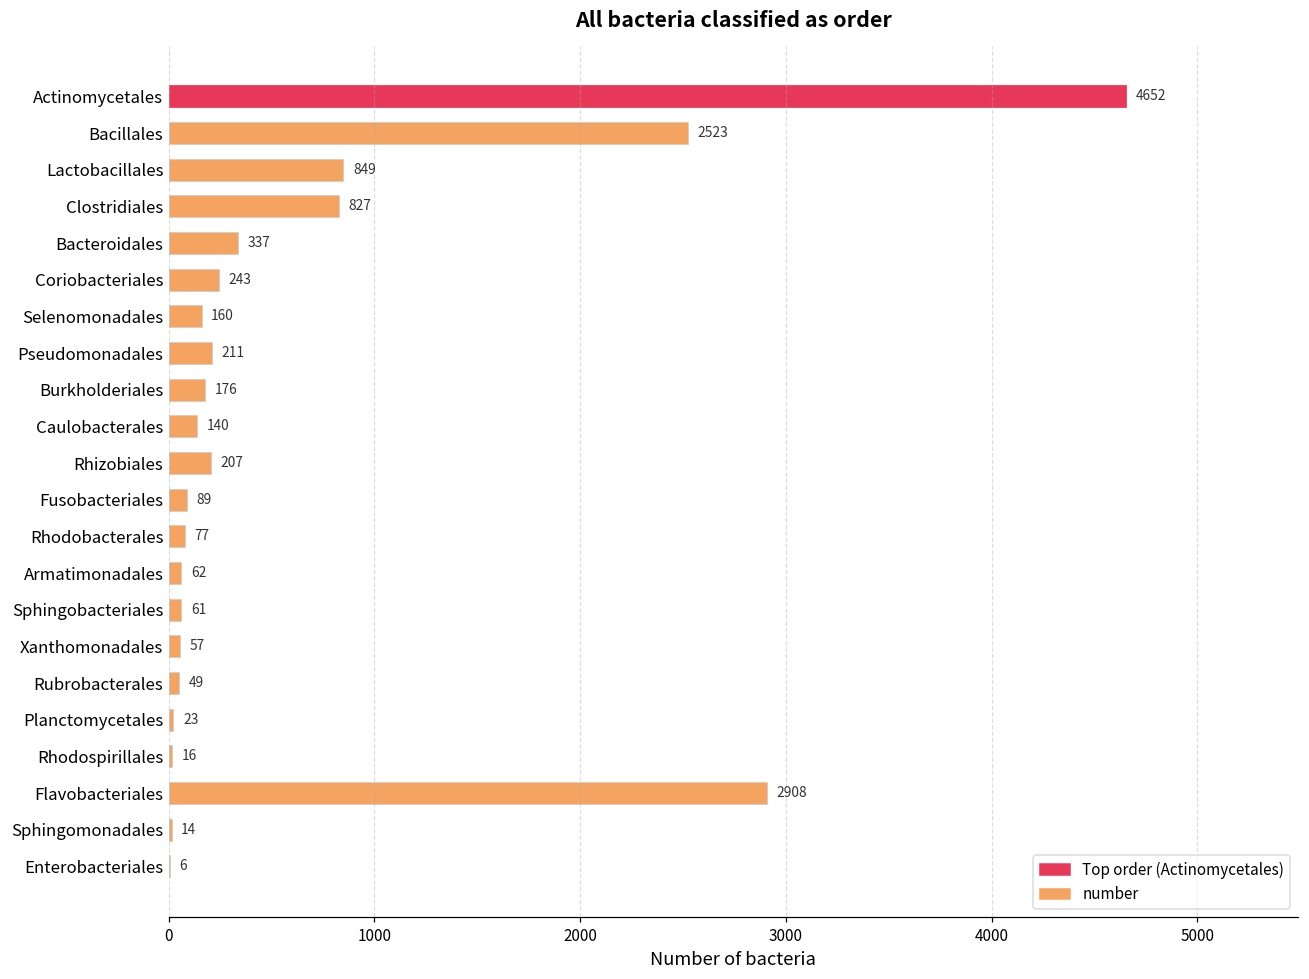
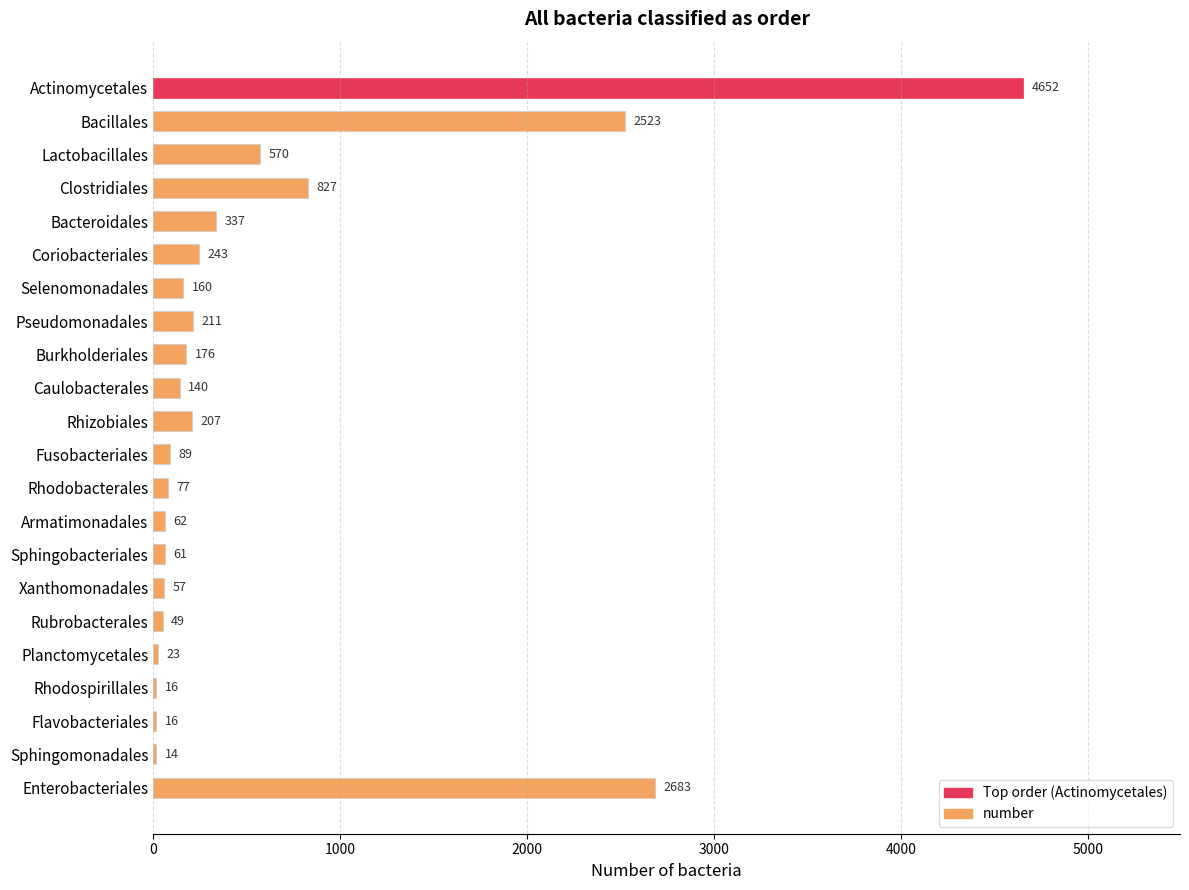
  {
    "Actinomycetales": 4652,
    "Bacillales": 2523,
-   "Lactobacillales": 849,
+   "Lactobacillales": 570,
    "Clostridiales": 827,
    "Bacteroidales": 337,
    "Coriobacteriales": 243,
    "Selenomonadales": 160,
    "Pseudomonadales": 211,
    "Burkholderiales": 176,
    "Caulobacterales": 140,
    "Rhizobiales": 207,
    "Fusobacteriales": 89,
    "Rhodobacterales": 77,
    "Armatimonadales": 62,
    "Sphingobacteriales": 61,
    "Xanthomonadales": 57,
    "Rubrobacterales": 49,
    "Planctomycetales": 23,
    "Rhodospirillales": 16,
-   "Flavobacteriales": 2908,
+   "Flavobacteriales": 16,
    "Sphingomonadales": 14,
-   "Enterobacteriales": 6
+   "Enterobacteriales": 2683
  }
